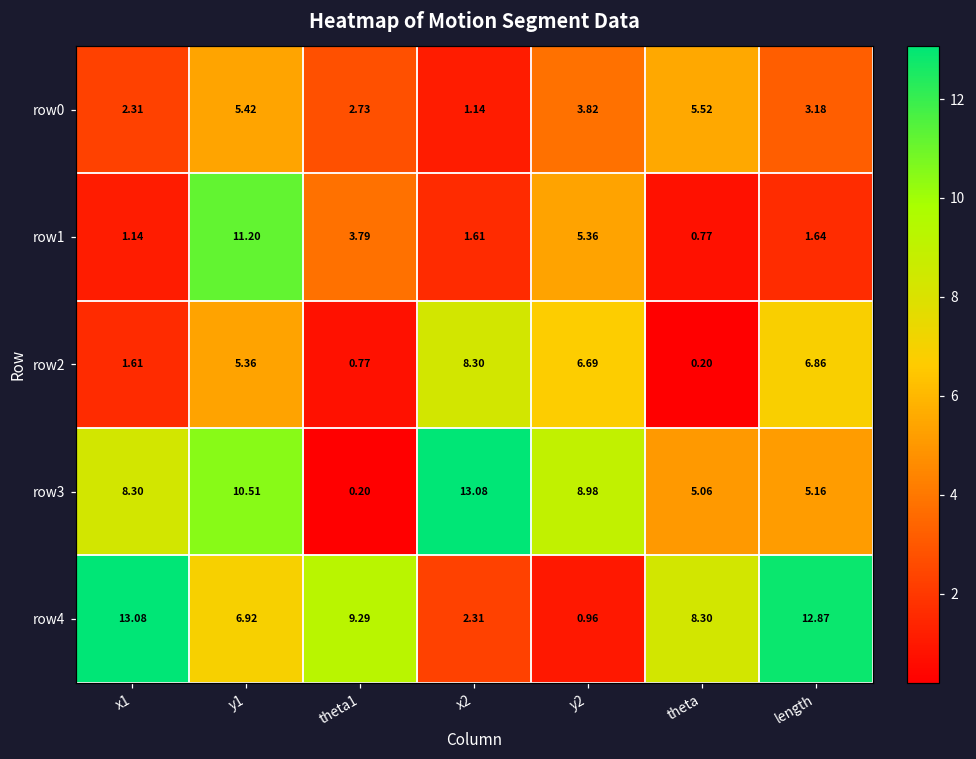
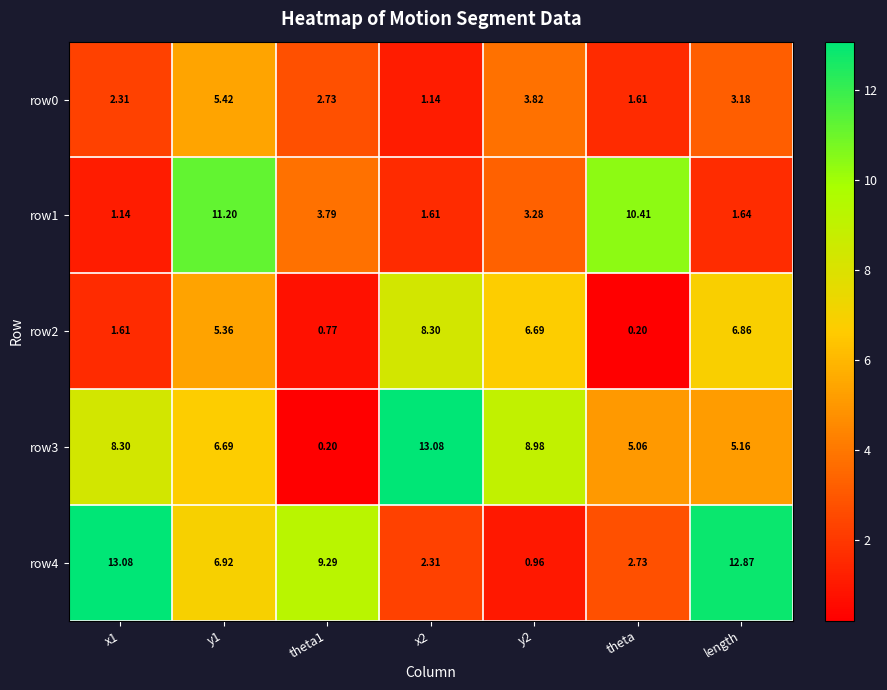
  {
    "row0": {
      "x1": 2.31,
      "y1": 5.42,
      "theta1": 2.73,
      "x2": 1.14,
      "y2": 3.82,
-     "theta": 5.52,
+     "theta": 1.61,
      "length": 3.18
    },
    "row1": {
      "x1": 1.14,
      "y1": 11.20,
      "theta1": 3.79,
      "x2": 1.61,
-     "y2": 5.36,
-     "theta": 0.77,
+     "y2": 3.28,
+     "theta": 10.41,
      "length": 1.64
    },
    "row2": {
      "x1": 1.61,
      "y1": 5.36,
      "theta1": 0.77,
      "x2": 8.30,
      "y2": 6.69,
      "theta": 0.20,
      "length": 6.86
    },
    "row3": {
      "x1": 8.30,
-     "y1": 10.51,
+     "y1": 6.69,
      "theta1": 0.20,
      "x2": 13.08,
      "y2": 8.98,
      "theta": 5.06,
      "length": 5.16
    },
    "row4": {
      "x1": 13.08,
      "y1": 6.92,
      "theta1": 9.29,
      "x2": 2.31,
      "y2": 0.96,
-     "theta": 8.30,
+     "theta": 2.73,
      "length": 12.87
    }
  }
